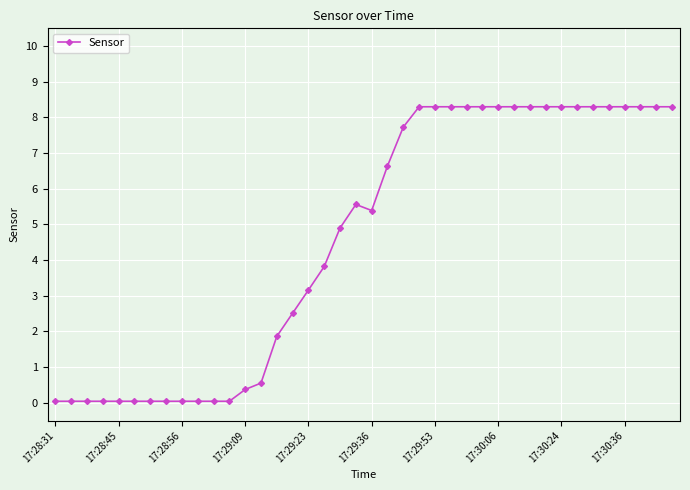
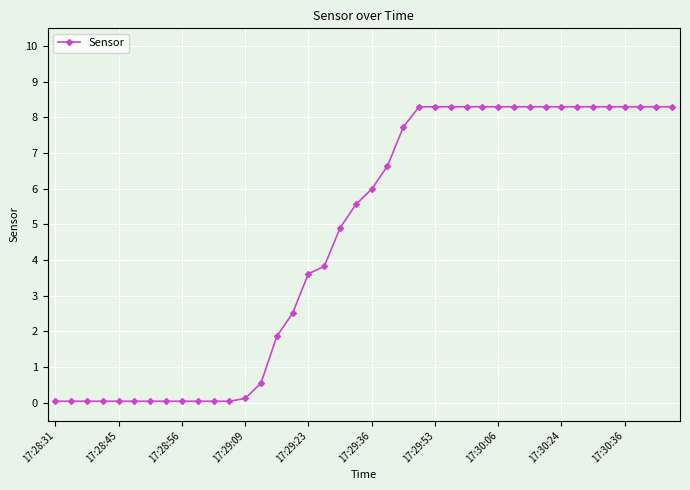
  {
    "17:28:31": 0.0,
    "17:28:45": 0.0,
    "17:28:56": 0.0,
-   "17:29:09": 0.4,
-   "17:29:23": 3.2,
-   "17:29:36": 5.4,
+   "17:29:09": 0.1,
+   "17:29:23": 3.6,
+   "17:29:36": 6.0,
    "17:29:53": 8.3,
    "17:30:06": 8.3,
    "17:30:24": 8.3,
    "17:30:36": 8.3
  }
